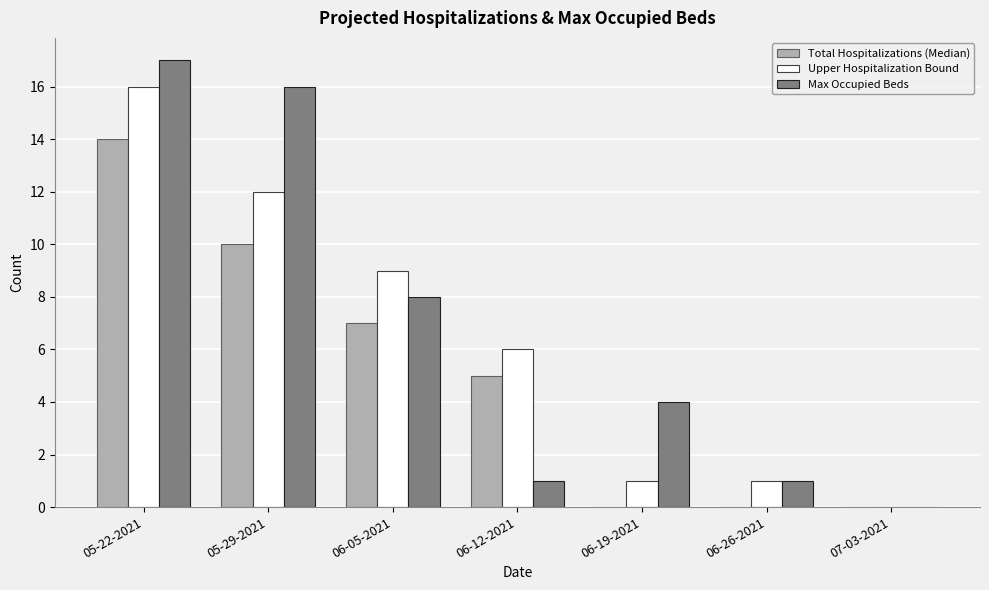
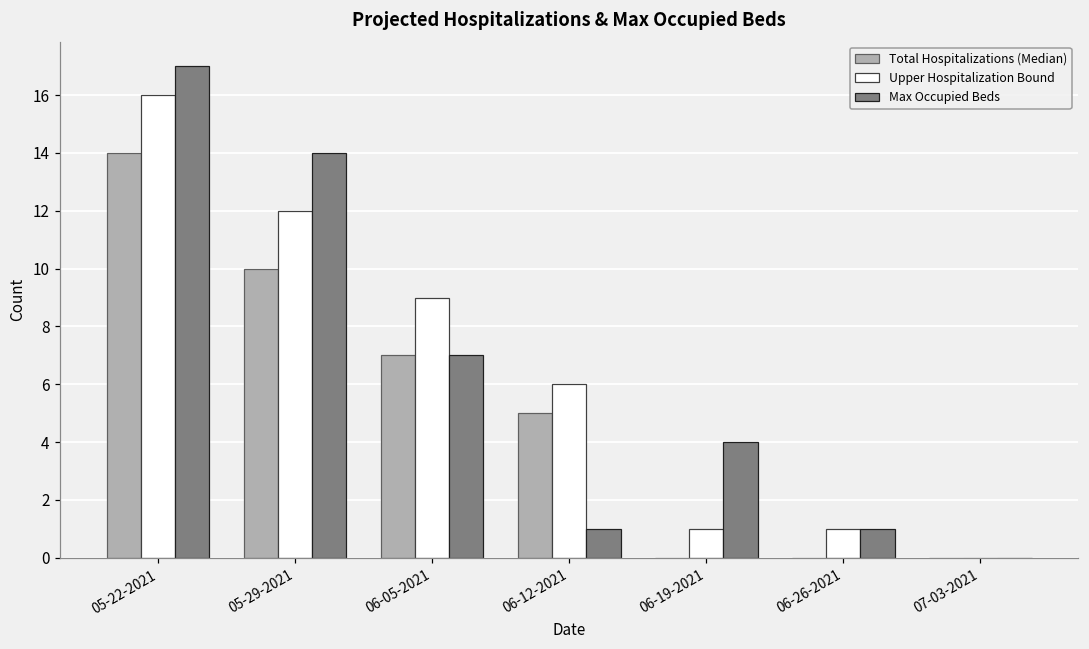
  {
    "Total Hospitalizations (Median)": {
      "05-22-2021": 14,
      "05-29-2021": 10,
      "06-05-2021": 7,
      "06-12-2021": 5,
      "06-19-2021": 0,
      "06-26-2021": 0,
      "07-03-2021": 0
    },
    "Upper Hospitalization Bound": {
      "05-22-2021": 16,
      "05-29-2021": 12,
      "06-05-2021": 9,
      "06-12-2021": 6,
      "06-19-2021": 1,
      "06-26-2021": 1,
      "07-03-2021": 0
    },
    "Max Occupied Beds": {
      "05-22-2021": 17,
-     "05-29-2021": 16,
-     "06-05-2021": 8,
+     "05-29-2021": 14,
+     "06-05-2021": 7,
      "06-12-2021": 1,
      "06-19-2021": 4,
      "06-26-2021": 1,
      "07-03-2021": 0
    }
  }
